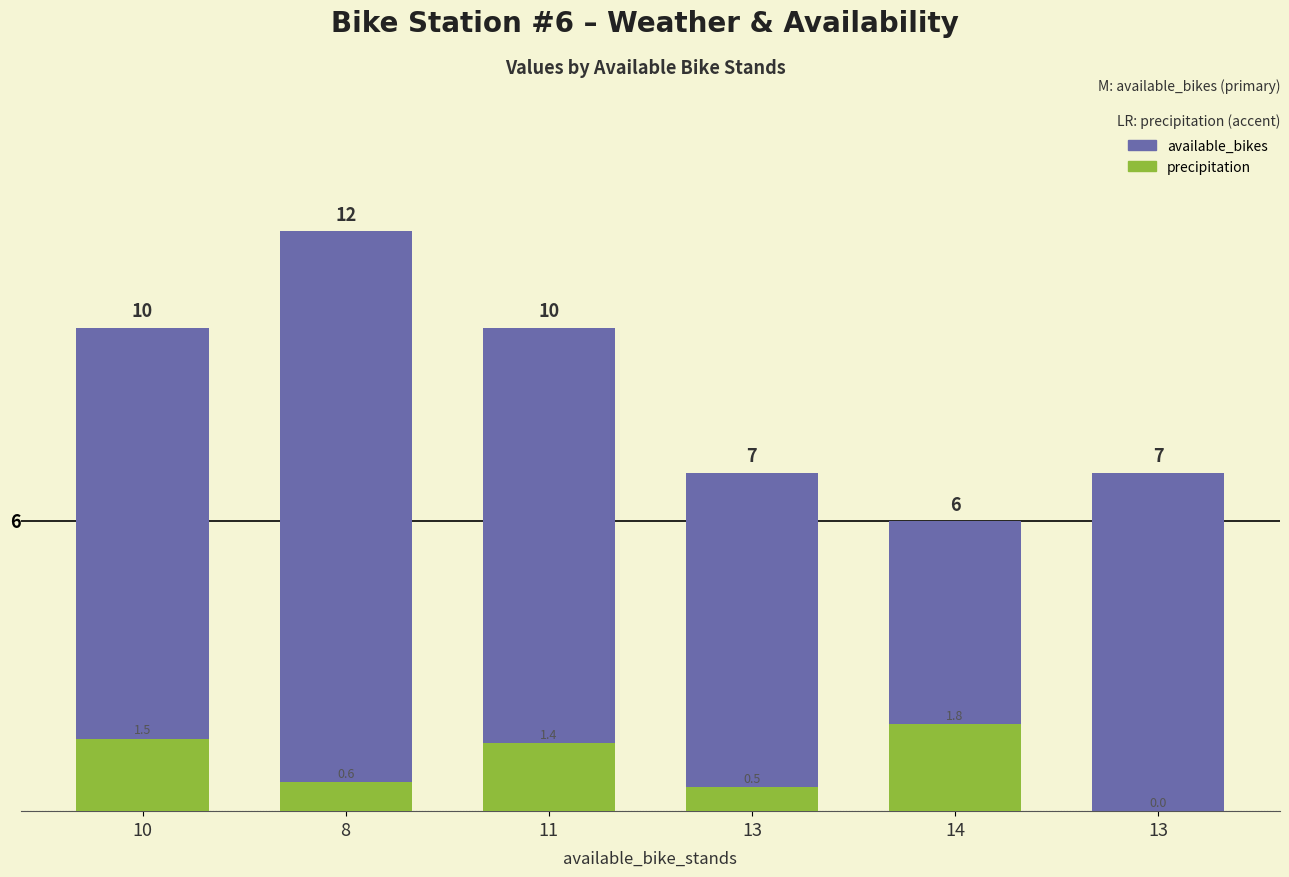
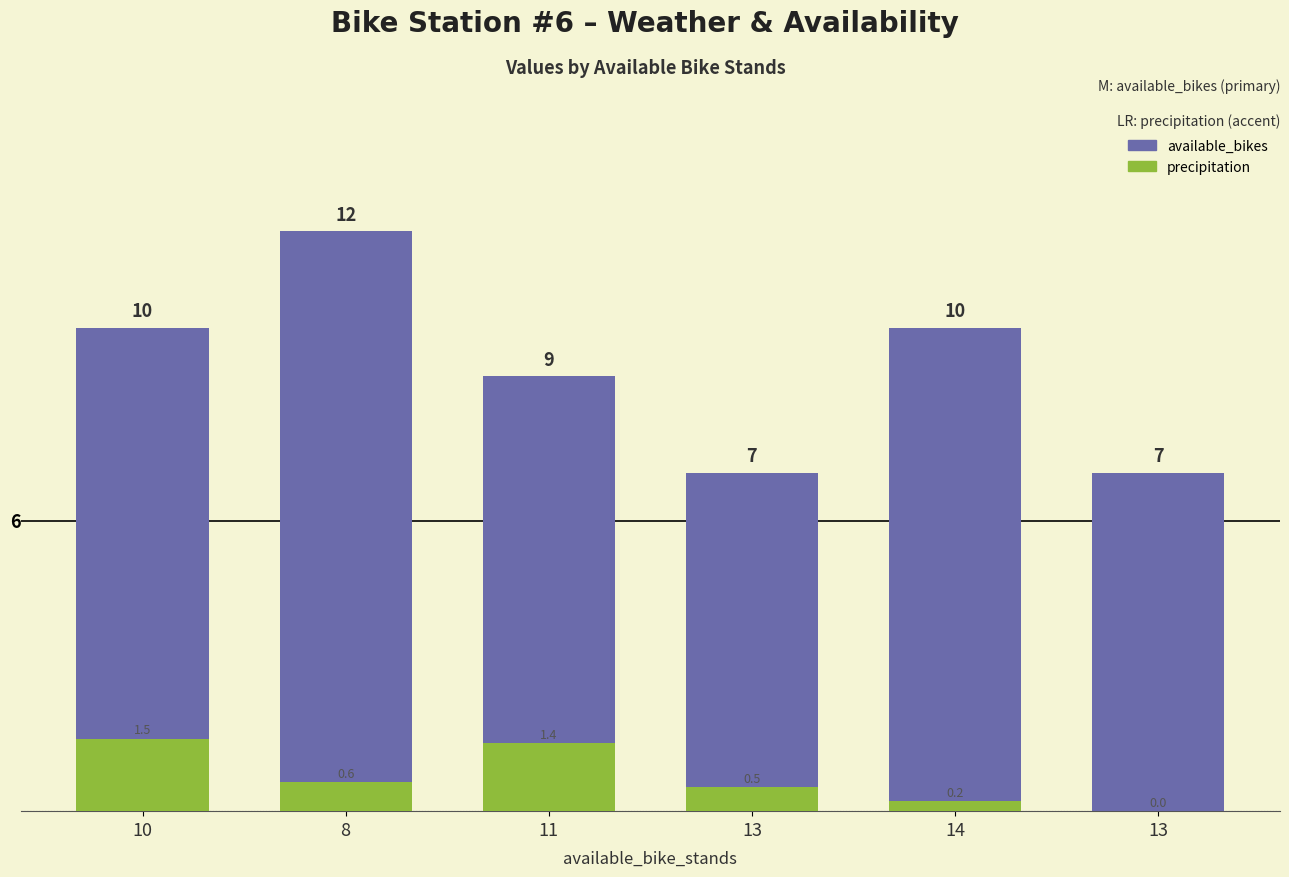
  {
    "available_bikes": {
      "10": 10,
      "8": 12,
-     "11": 10,
-     "14": 6
+     "11": 9,
+     "14": 10
    },
    "precipitation": {
-     "14": 1.8
+     "14": 0.2
    }
  }
